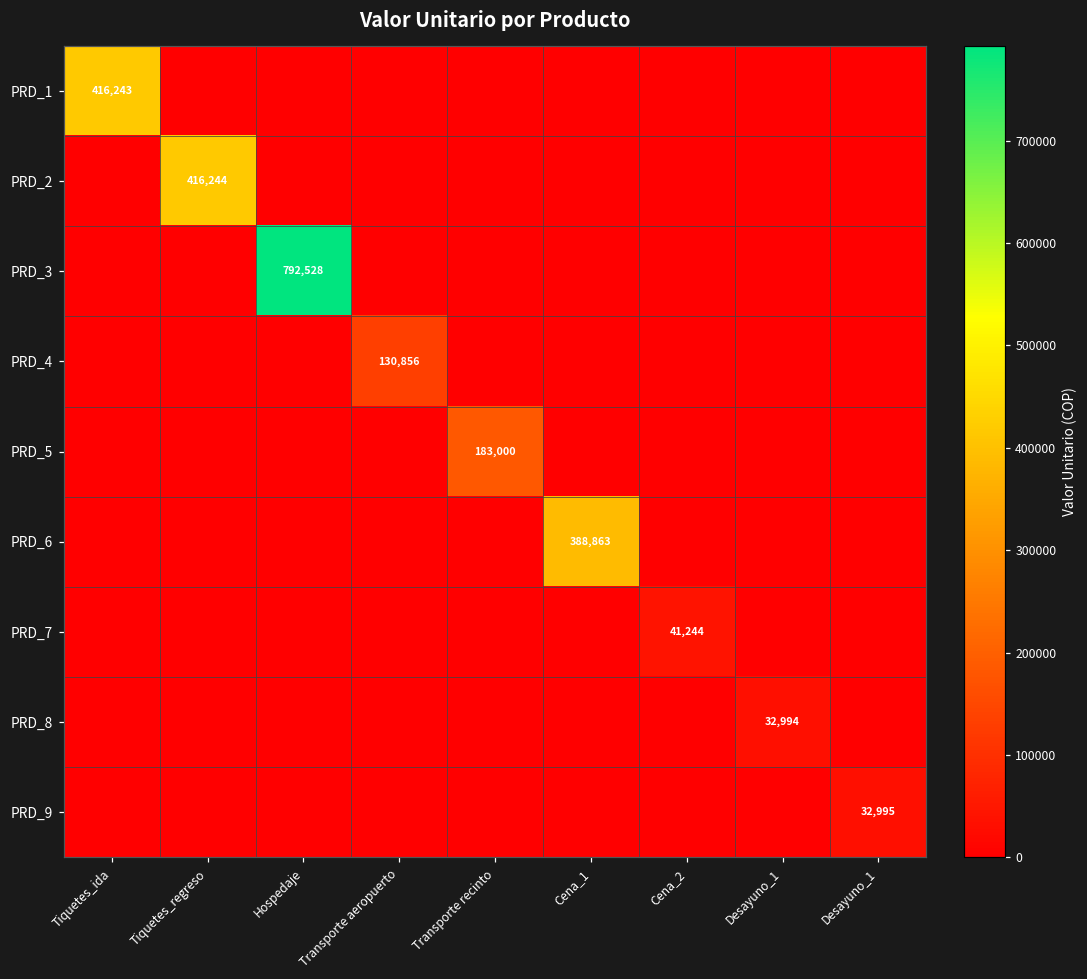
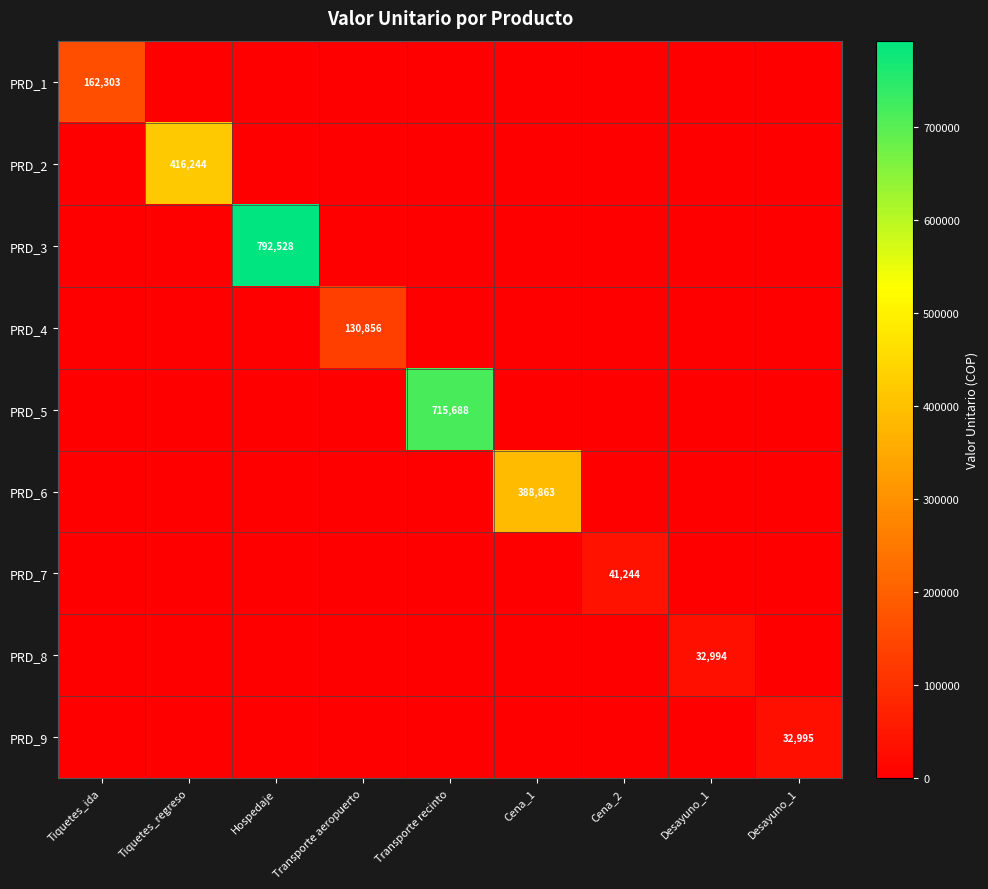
  {
    "PRD_1": {
-     "Tiquetes_ida": "416,243"
+     "Tiquetes_ida": "162,303"
    },
    "PRD_2": {
      "Tiquetes_regreso": "416,244"
    },
    "PRD_3": {
      "Hospedaje": "792,528"
    },
    "PRD_4": {
      "Transporte aeropuerto": "130,856"
    },
    "PRD_5": {
-     "Transporte recinto": "183,000"
+     "Transporte recinto": "715,688"
    },
    "PRD_6": {
      "Cena_1": "388,863"
    },
    "PRD_7": {
      "Cena_2": "41,244"
    }
  }
